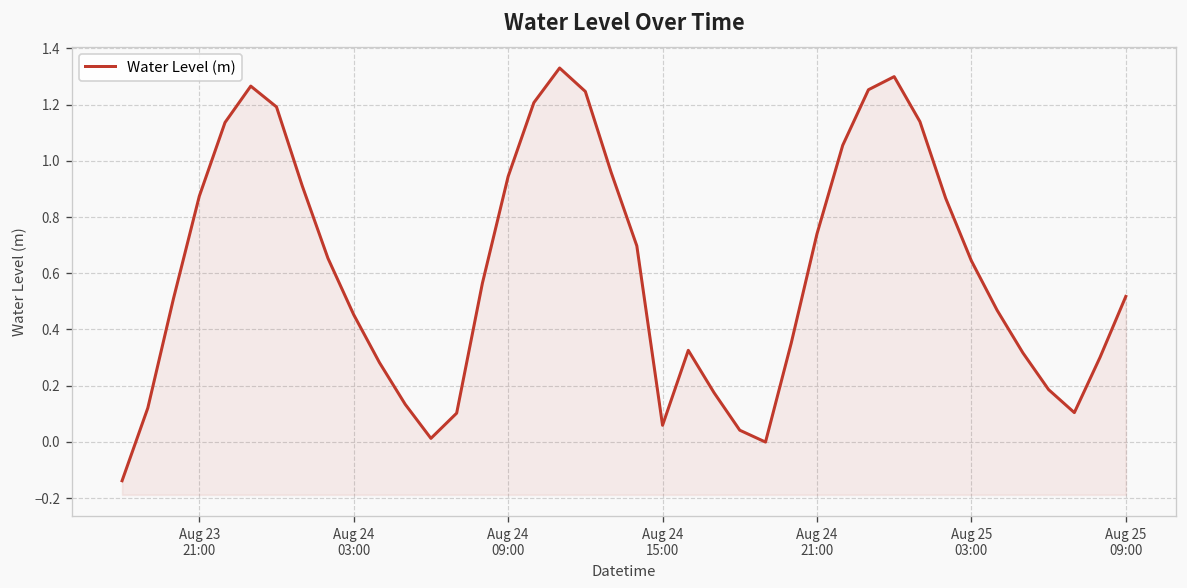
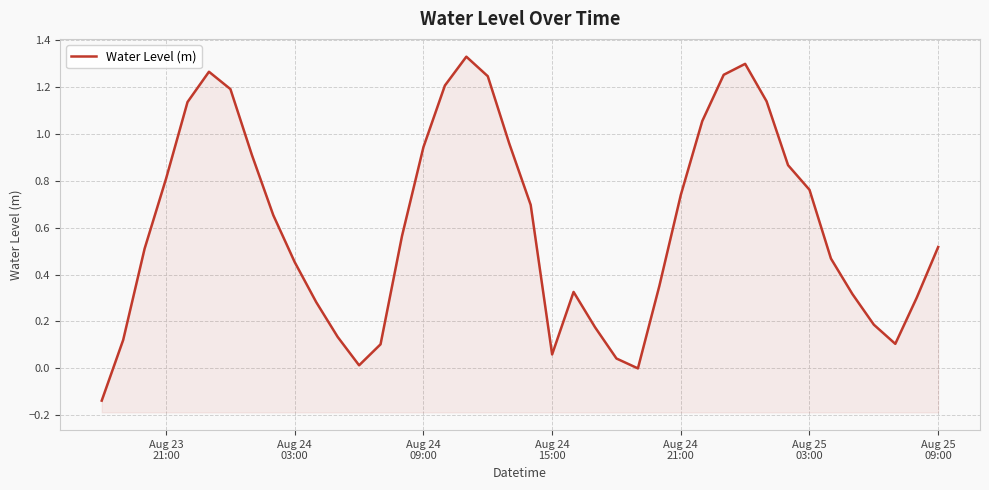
  {
-   "Aug 23 21:00": 0.87,
+   "Aug 23 21:00": 0.81,
    "Aug 24 03:00": 0.45,
    "Aug 24 09:00": 0.94,
    "Aug 24 15:00": 0.06,
    "Aug 24 21:00": 0.74,
-   "Aug 25 03:00": 0.64,
+   "Aug 25 03:00": 0.76,
    "Aug 25 09:00": 0.52
  }
